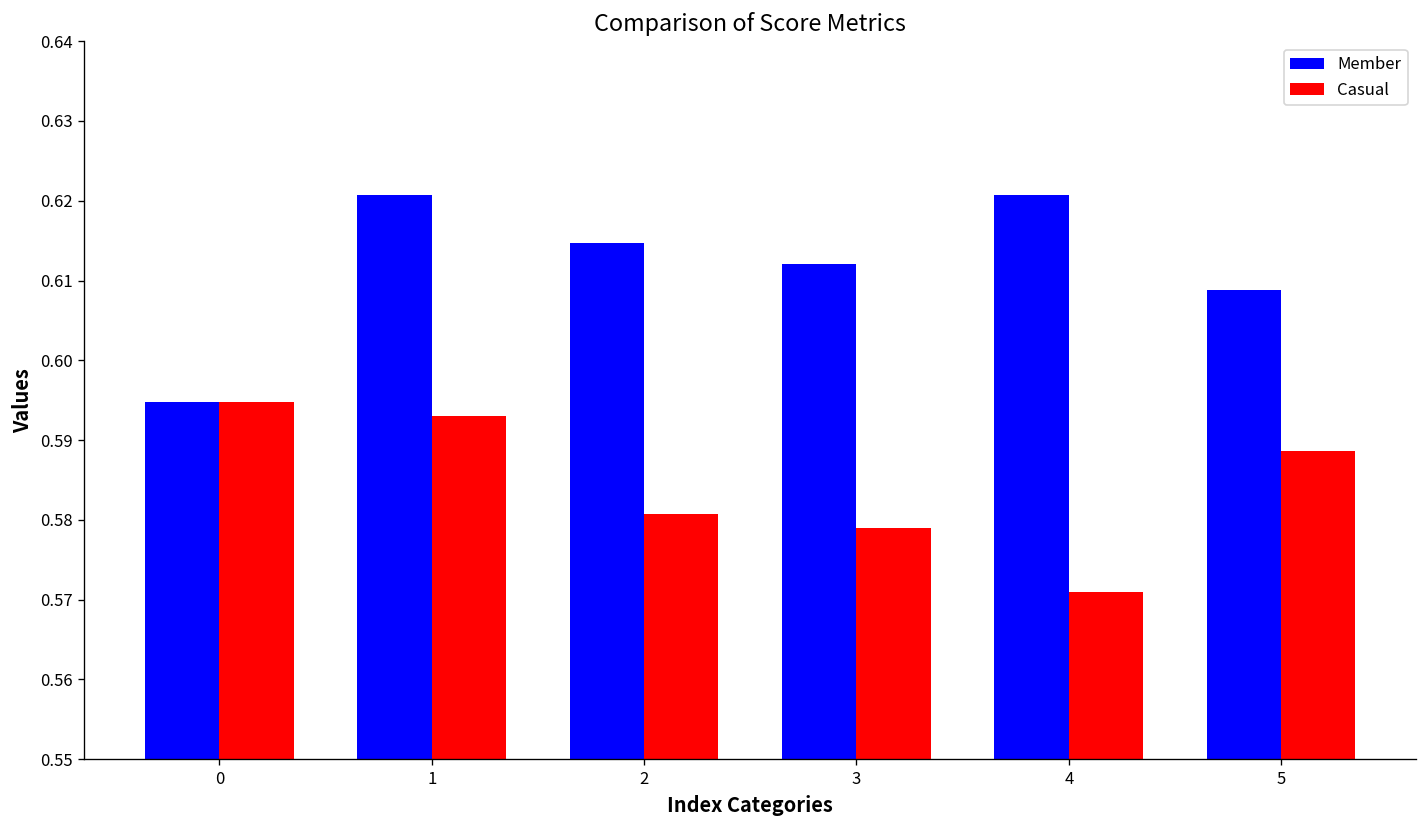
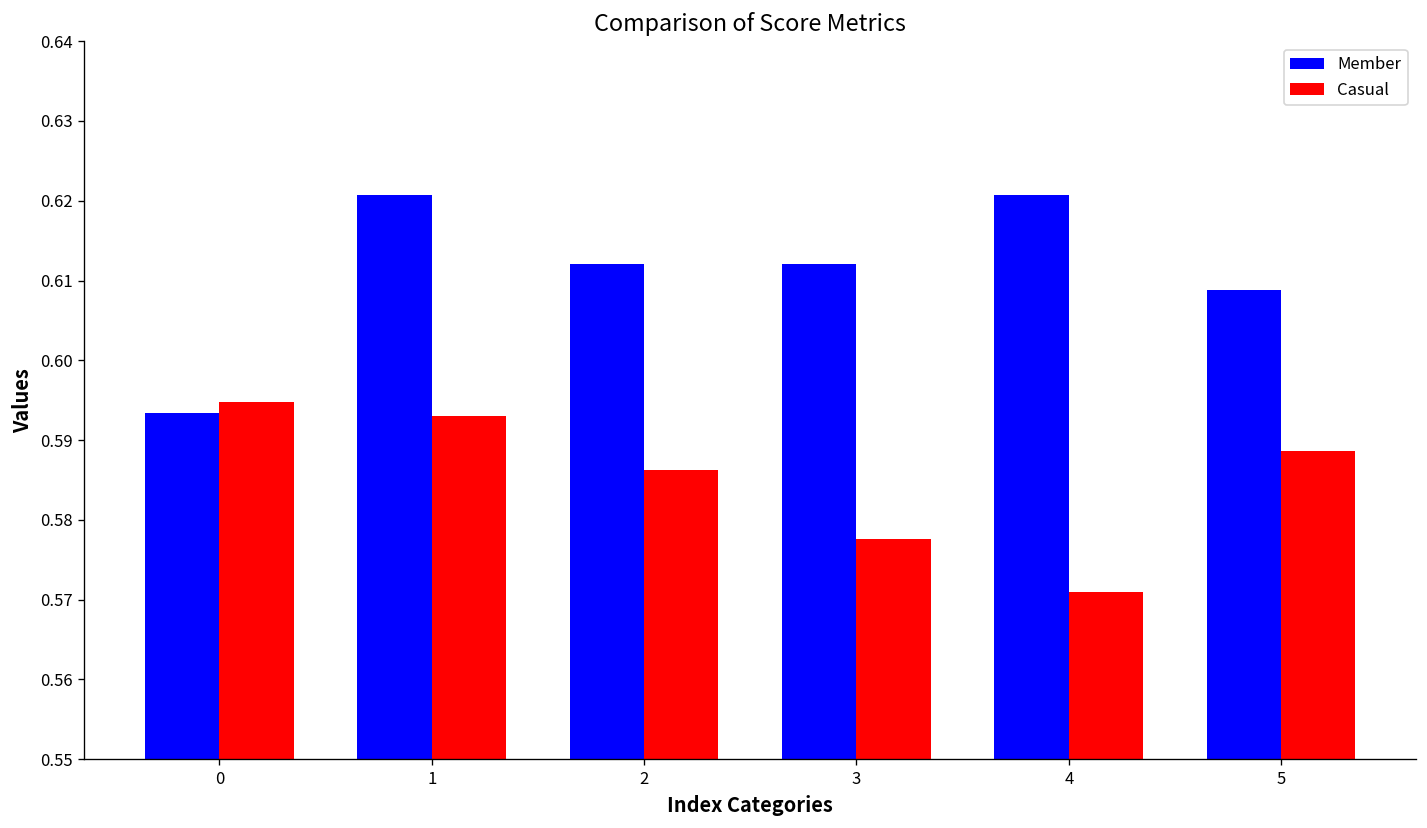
  {
    "Member": {
-     "0": 0.595,
+     "0": 0.593,
      "1": 0.621,
-     "2": 0.615,
+     "2": 0.612,
      "3": 0.612,
      "4": 0.621,
      "5": 0.609
    },
    "Casual": {
      "0": 0.595,
      "1": 0.593,
-     "2": 0.581,
-     "3": 0.579,
+     "2": 0.586,
+     "3": 0.578,
      "4": 0.571,
      "5": 0.589
    }
  }
